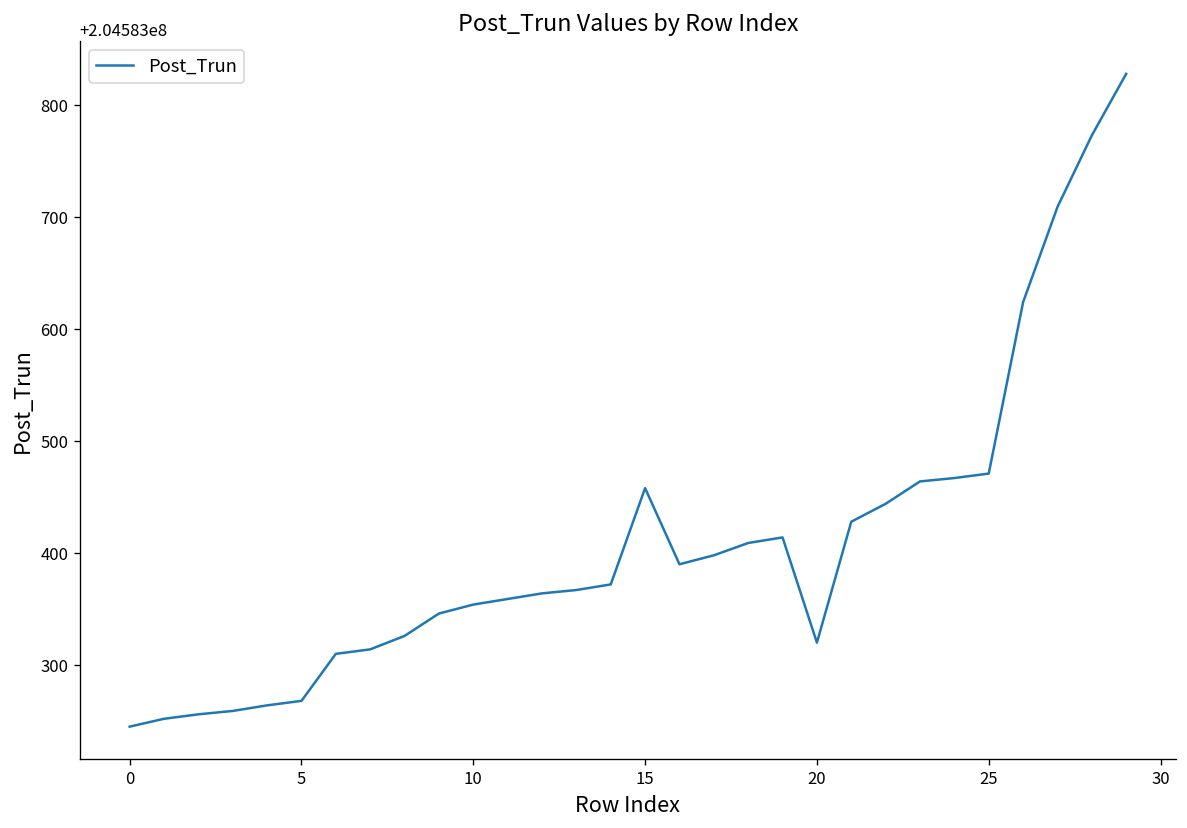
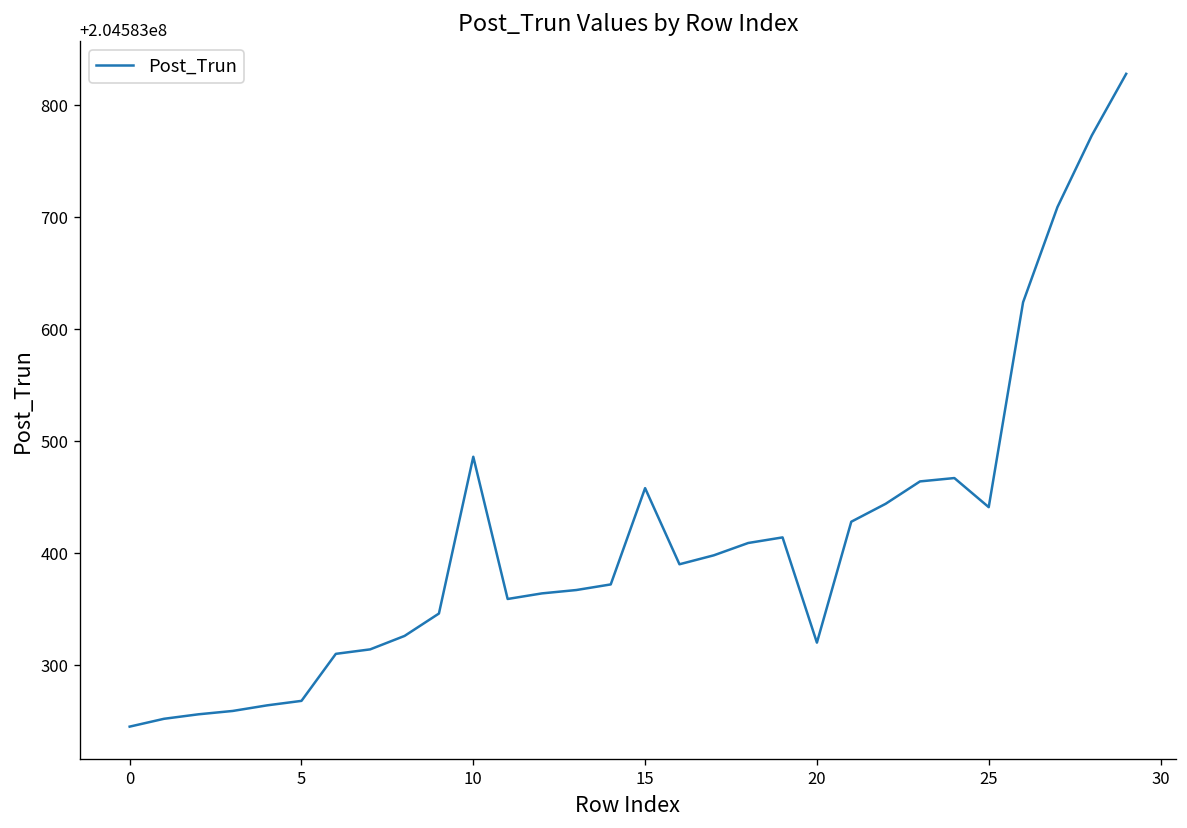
  {
    "0": 204583250,
    "5": 204583270,
-   "10": 204583350,
+   "10": 204583490,
    "15": 204583460,
    "20": 204583320,
-   "25": 204583470
+   "25": 204583440
  }
